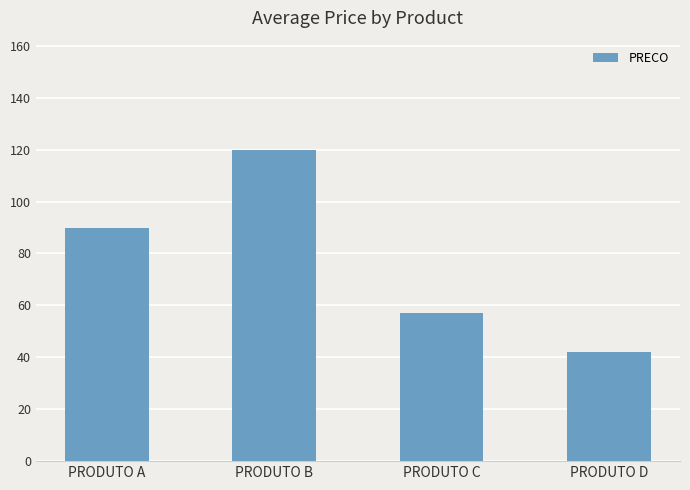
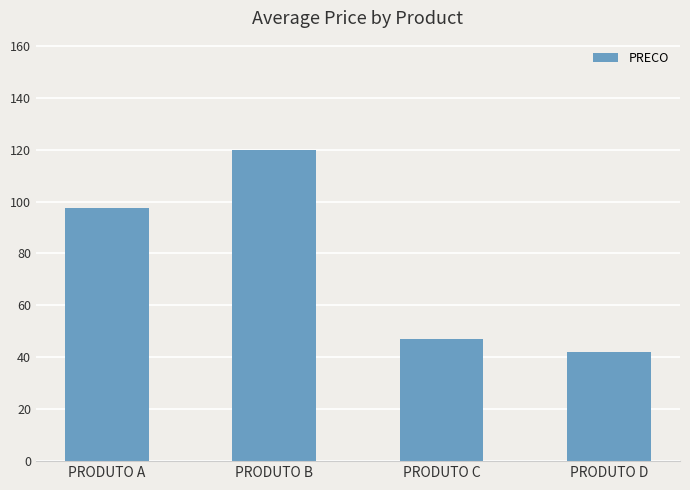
  {
-   "PRODUTO A": 90,
+   "PRODUTO A": 98,
    "PRODUTO B": 120,
-   "PRODUTO C": 57,
+   "PRODUTO C": 47,
    "PRODUTO D": 42
  }
